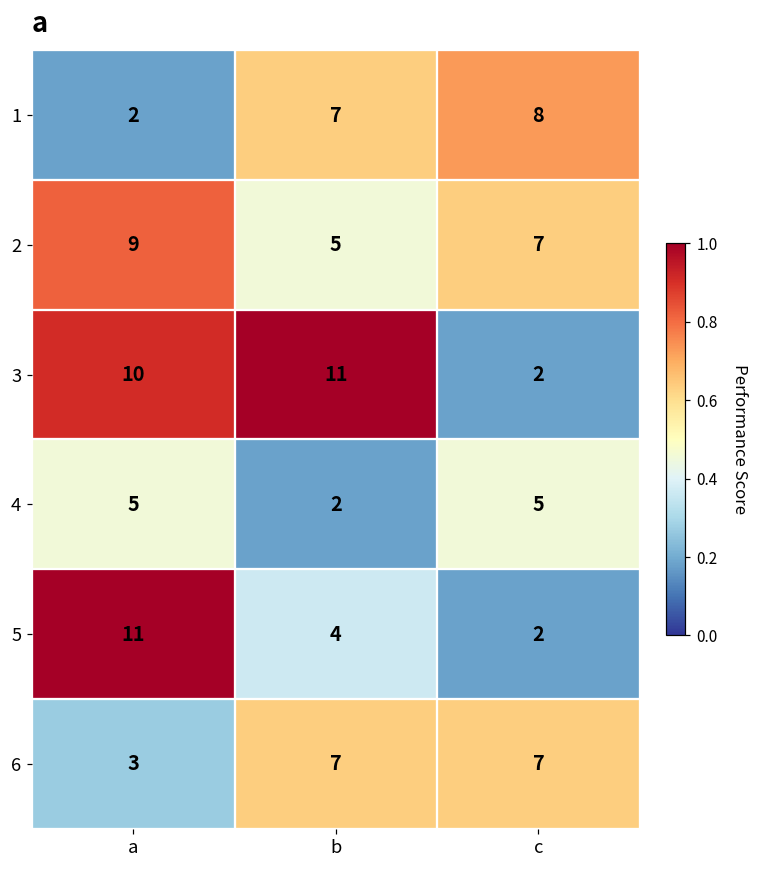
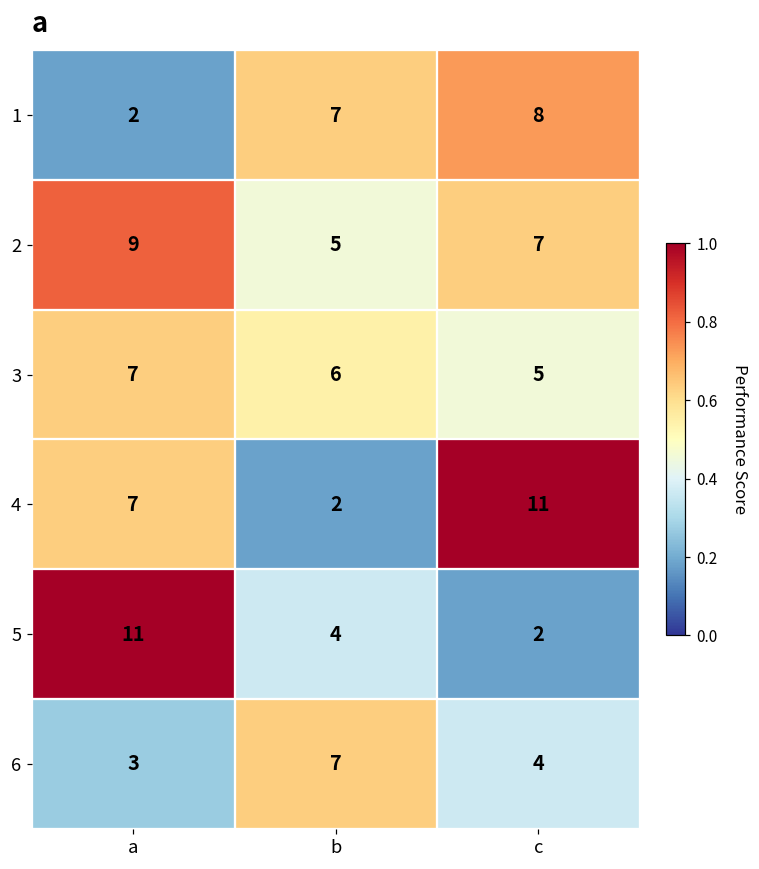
  {
    "1": {
      "a": 2,
      "b": 7,
      "c": 8
    },
    "2": {
      "a": 9,
      "b": 5,
      "c": 7
    },
    "3": {
-     "a": 10,
-     "b": 11,
-     "c": 2
+     "a": 7,
+     "b": 6,
+     "c": 5
    },
    "4": {
-     "a": 5,
+     "a": 7,
      "b": 2,
-     "c": 5
+     "c": 11
    },
    "5": {
      "a": 11,
      "b": 4,
      "c": 2
    },
    "6": {
      "a": 3,
      "b": 7,
-     "c": 7
+     "c": 4
    }
  }
